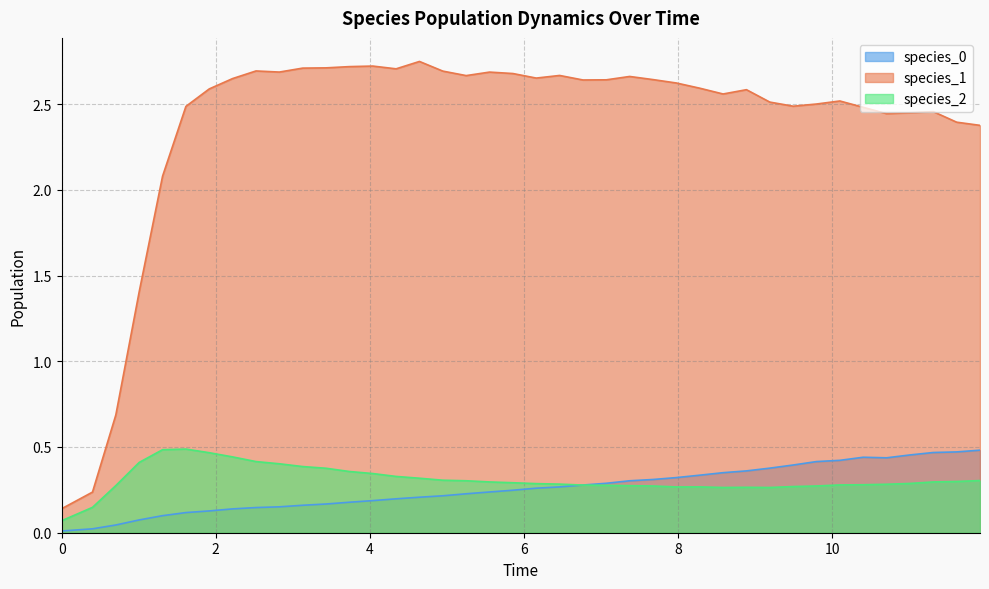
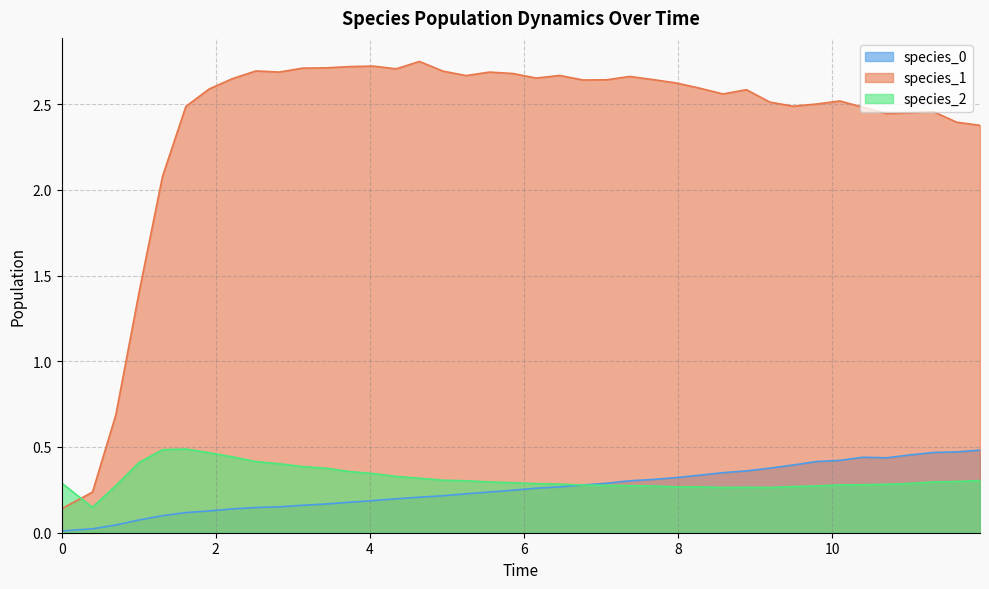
  {
    "species_0": {
      "0": 0.01
    },
    "species_1": {
      "0": 0.14
    },
    "species_2": {
-     "0": 0.07
+     "0": 0.29
    }
  }
